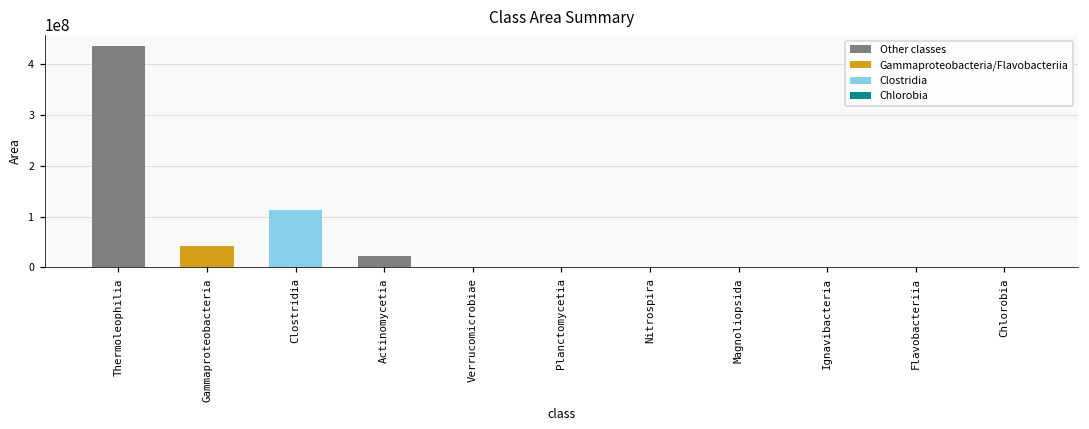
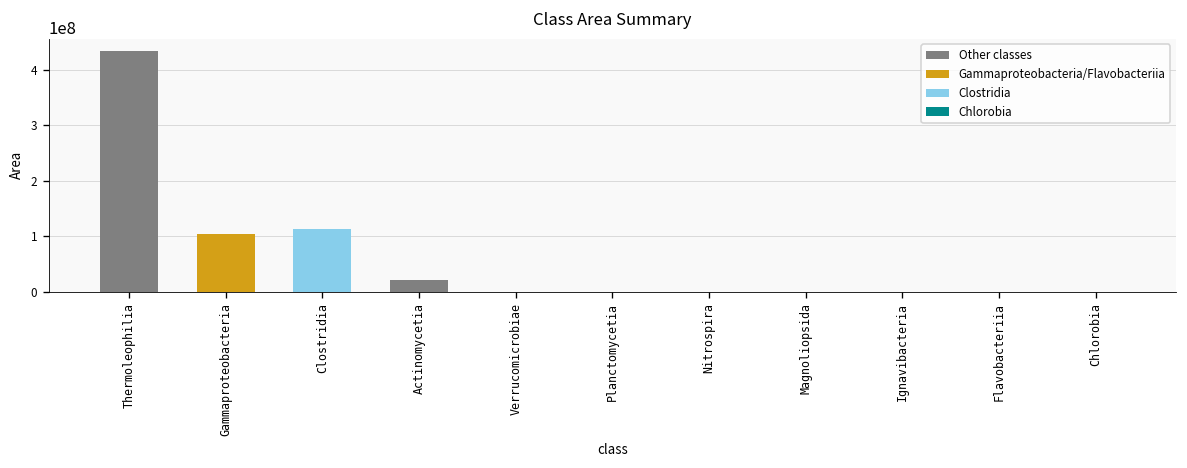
  {
    "Thermoleophilia": 430000000,
-   "Gammaproteobacteria": 40000000,
+   "Gammaproteobacteria": 100000000,
    "Clostridia": 110000000,
    "Actinomycetia": 20000000
  }
